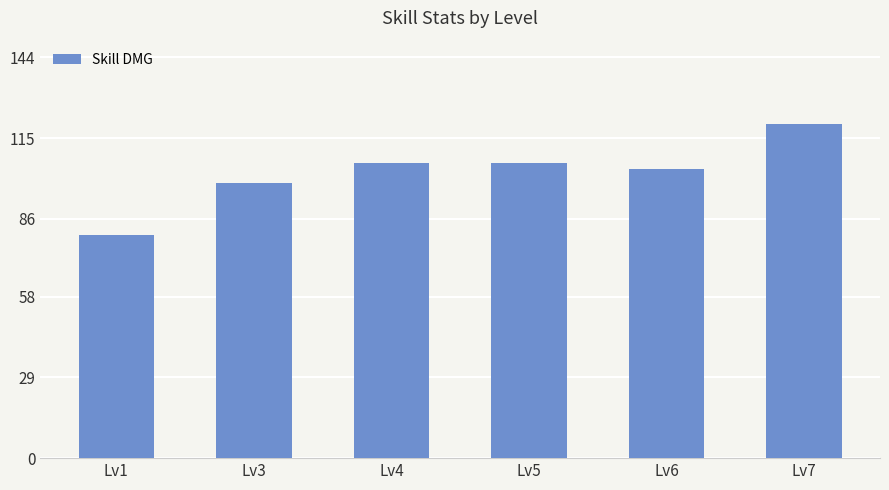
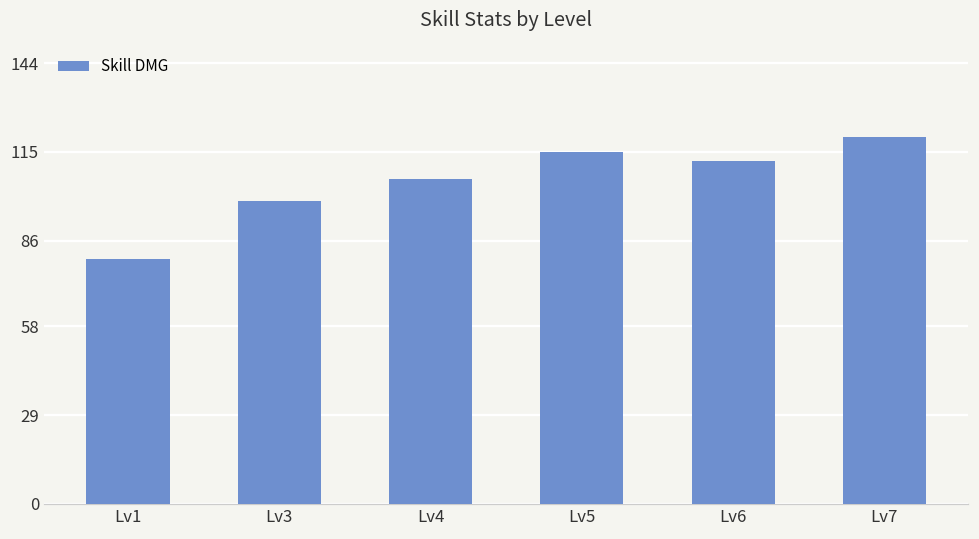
  {
    "Lv1": 80,
    "Lv3": 99,
    "Lv4": 106,
-   "Lv5": 106,
-   "Lv6": 104,
+   "Lv5": 115,
+   "Lv6": 112,
    "Lv7": 120
  }
